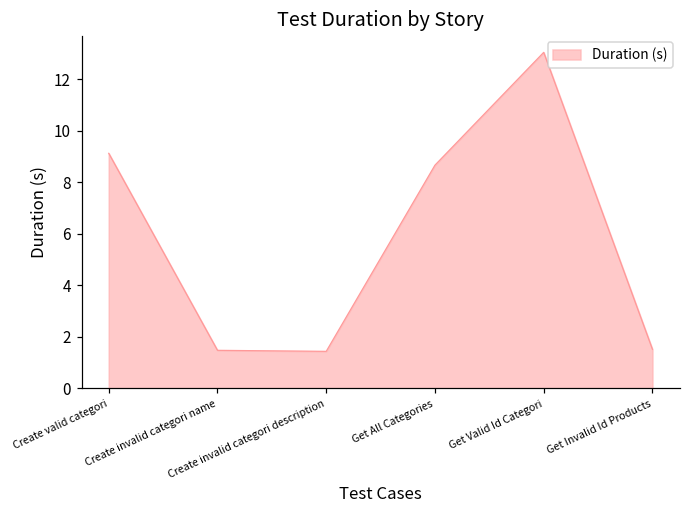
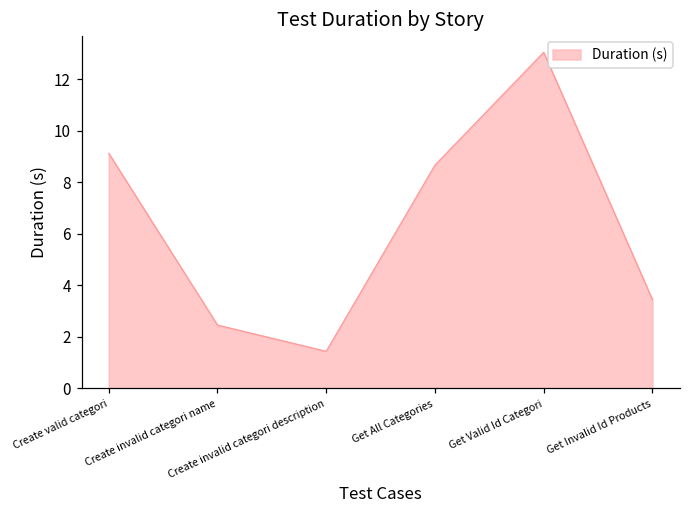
  {
    "Create valid categori": 9.1,
-   "Create invalid categori name": 1.5,
+   "Create invalid categori name": 2.5,
    "Create invalid categori description": 1.4,
    "Get All Categories": 8.7,
    "Get Valid Id Categori": 13.0,
-   "Get Invalid Id Products": 1.5
+   "Get Invalid Id Products": 3.4
  }
